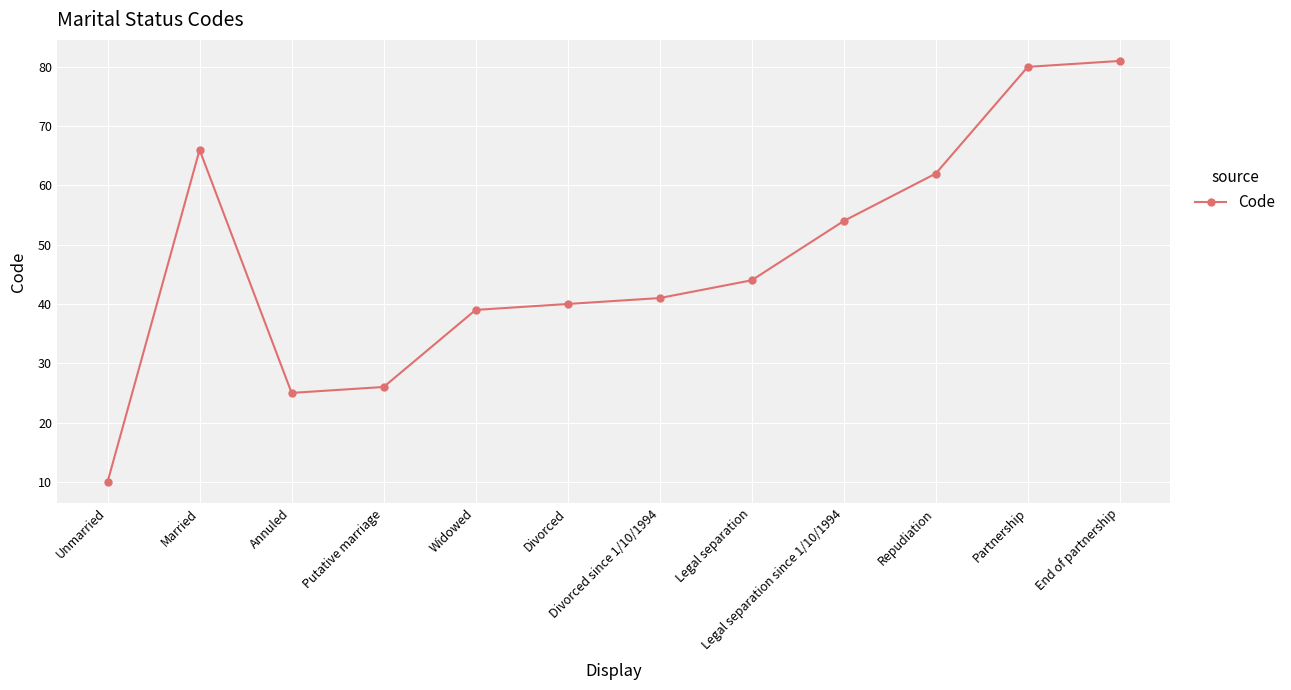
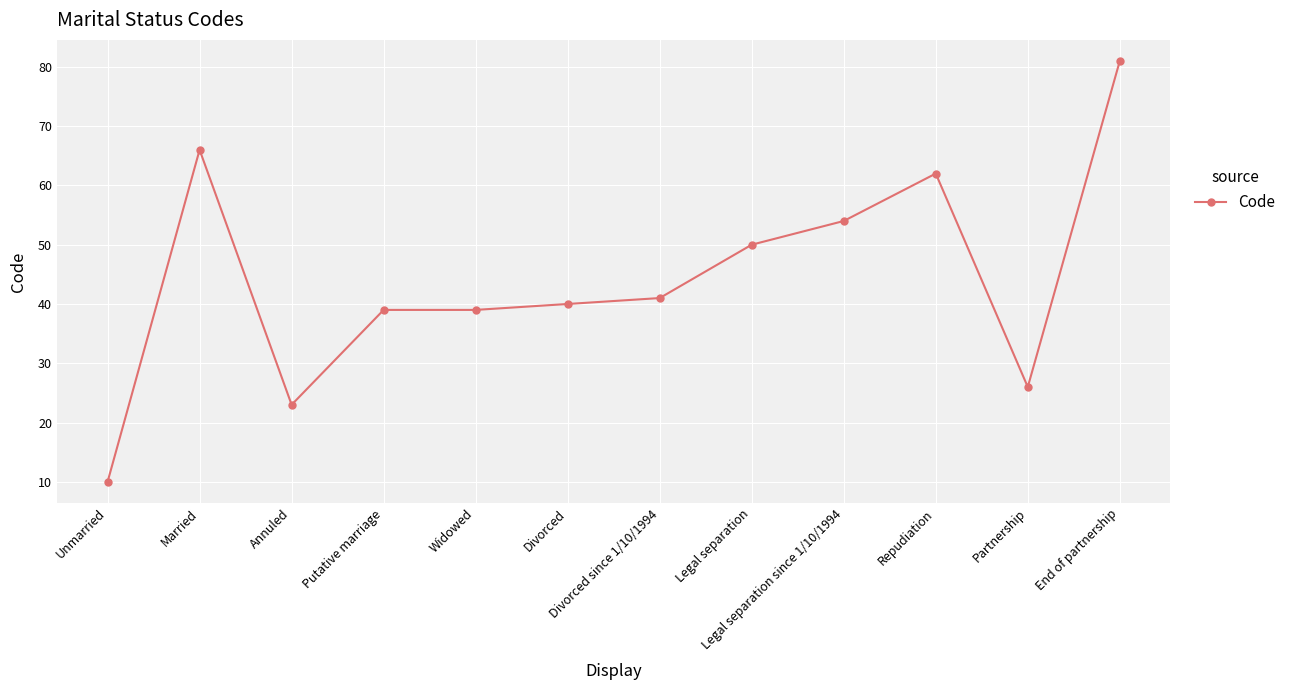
  {
    "Unmarried": 10,
    "Married": 66,
-   "Annuled": 25,
-   "Putative marriage": 26,
+   "Annuled": 23,
+   "Putative marriage": 39,
    "Widowed": 39,
    "Divorced": 40,
    "Divorced since 1/10/1994": 41,
-   "Legal separation": 44,
+   "Legal separation": 50,
    "Legal separation since 1/10/1994": 54,
    "Repudiation": 62,
-   "Partnership": 80,
+   "Partnership": 26,
    "End of partnership": 81
  }
